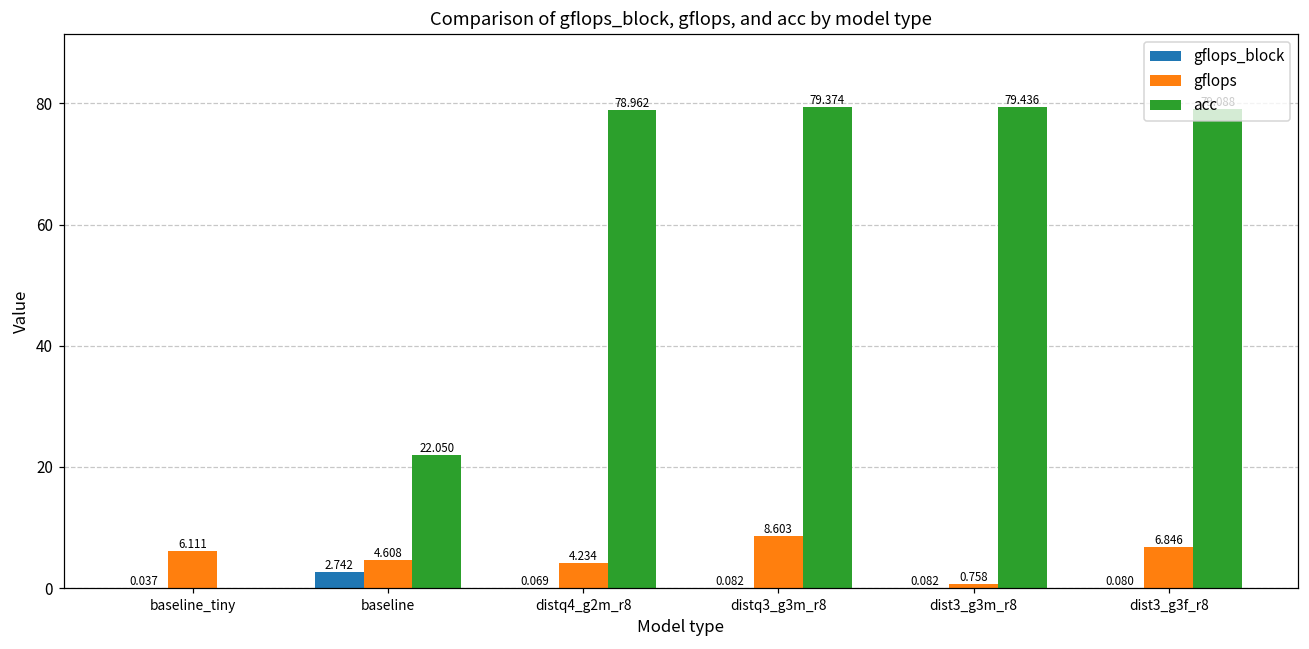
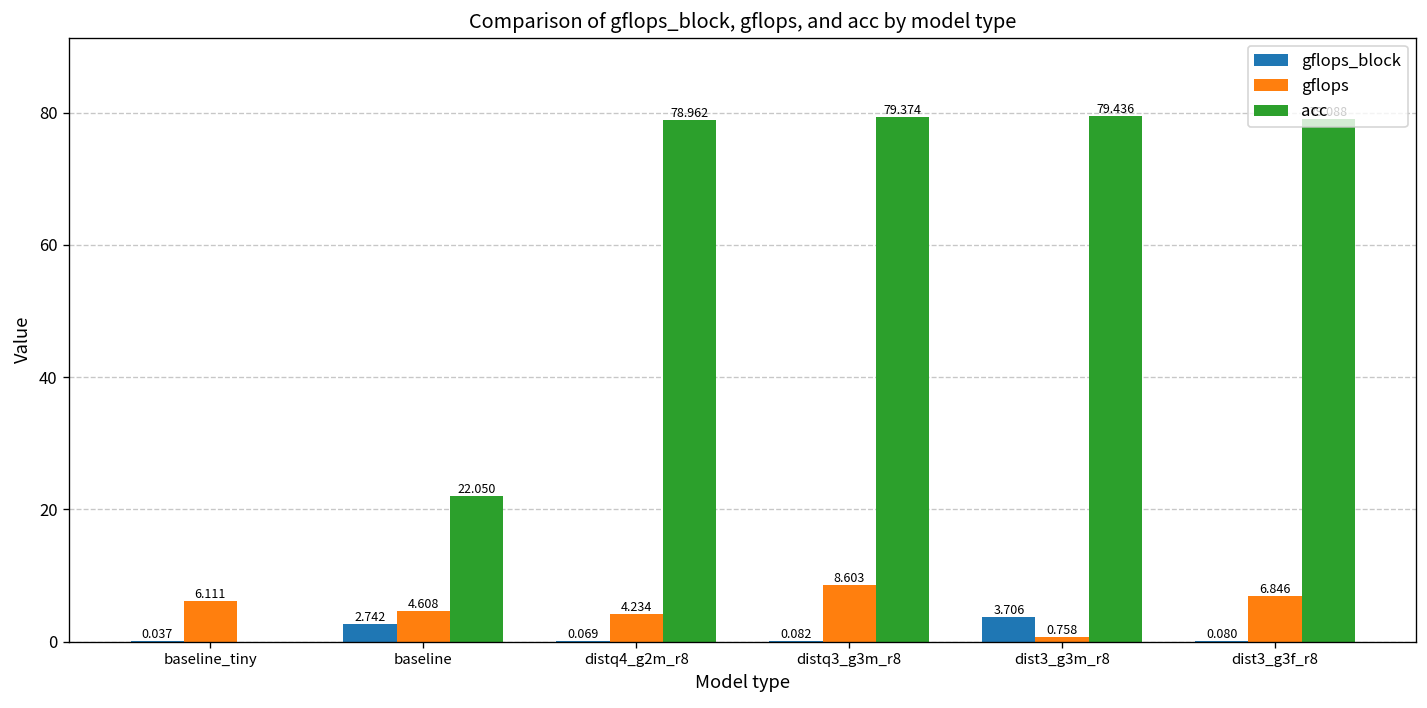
  {
    "gflops_block": {
      "baseline_tiny": 0.037,
      "baseline": 2.742,
      "distq4_g2m_r8": 0.069,
      "distq3_g3m_r8": 0.082,
-     "dist3_g3m_r8": 0.082,
+     "dist3_g3m_r8": 3.706,
      "dist3_g3f_r8": 0.080
    },
    "gflops": {
      "baseline_tiny": 6.111,
      "baseline": 4.608,
      "distq4_g2m_r8": 4.234,
      "distq3_g3m_r8": 8.603,
      "dist3_g3m_r8": 0.758,
      "dist3_g3f_r8": 6.846
    },
    "acc": {
      "baseline": 22.050,
      "distq4_g2m_r8": 78.962,
      "distq3_g3m_r8": 79.374,
      "dist3_g3m_r8": 79.436
    }
  }
